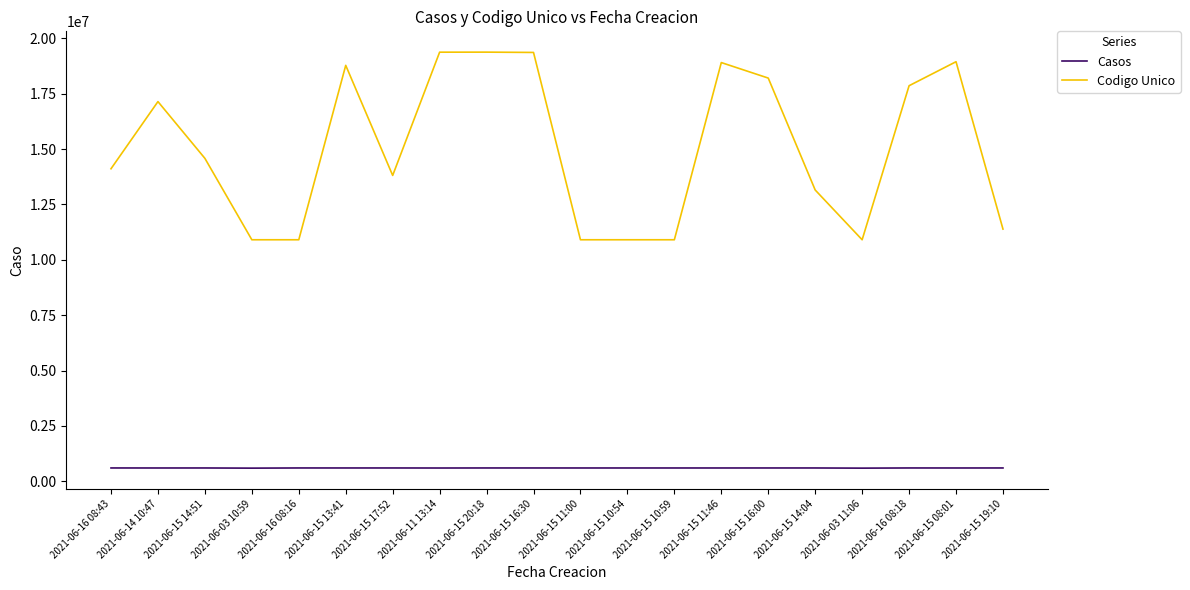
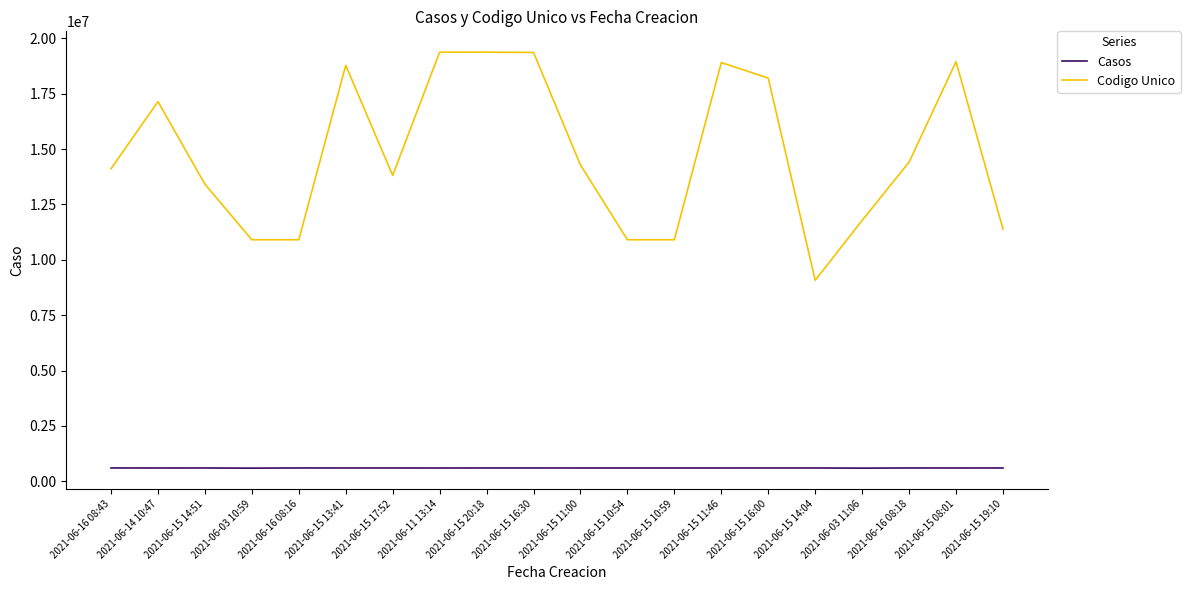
  {
    "Casos": {
      "2021-06-16 08:43": 600000,
      "2021-06-14 10:47": 600000,
      "2021-06-15 14:51": 600000,
      "2021-06-03 10:59": 600000,
      "2021-06-16 08:16": 600000,
      "2021-06-15 13:41": 600000,
      "2021-06-15 17:52": 600000,
      "2021-06-11 13:14": 600000,
      "2021-06-15 20:18": 600000,
      "2021-06-15 16:30": 600000,
      "2021-06-15 11:00": 600000,
      "2021-06-15 10:54": 600000,
      "2021-06-15 10:59": 600000,
      "2021-06-15 11:46": 600000,
      "2021-06-15 16:00": 600000,
      "2021-06-15 14:04": 600000,
      "2021-06-03 11:06": 600000,
      "2021-06-16 08:18": 600000,
      "2021-06-15 08:01": 600000,
      "2021-06-15 19:10": 600000
    },
    "Codigo Unico": {
      "2021-06-16 08:43": 14100000,
      "2021-06-14 10:47": 17100000,
-     "2021-06-15 14:51": 14600000,
+     "2021-06-15 14:51": 13400000,
      "2021-06-03 10:59": 10900000,
      "2021-06-16 08:16": 10900000,
      "2021-06-15 13:41": 18800000,
      "2021-06-15 17:52": 13800000,
      "2021-06-11 13:14": 19400000,
      "2021-06-15 20:18": 19400000,
      "2021-06-15 16:30": 19400000,
-     "2021-06-15 11:00": 10900000,
+     "2021-06-15 11:00": 14300000,
      "2021-06-15 10:54": 10900000,
      "2021-06-15 10:59": 10900000,
      "2021-06-15 11:46": 18900000,
      "2021-06-15 16:00": 18200000,
-     "2021-06-15 14:04": 13200000,
-     "2021-06-03 11:06": 10900000,
-     "2021-06-16 08:18": 17900000,
+     "2021-06-15 14:04": 9100000,
+     "2021-06-03 11:06": 11800000,
+     "2021-06-16 08:18": 14400000,
      "2021-06-15 08:01": 18900000,
      "2021-06-15 19:10": 11400000
    }
  }
